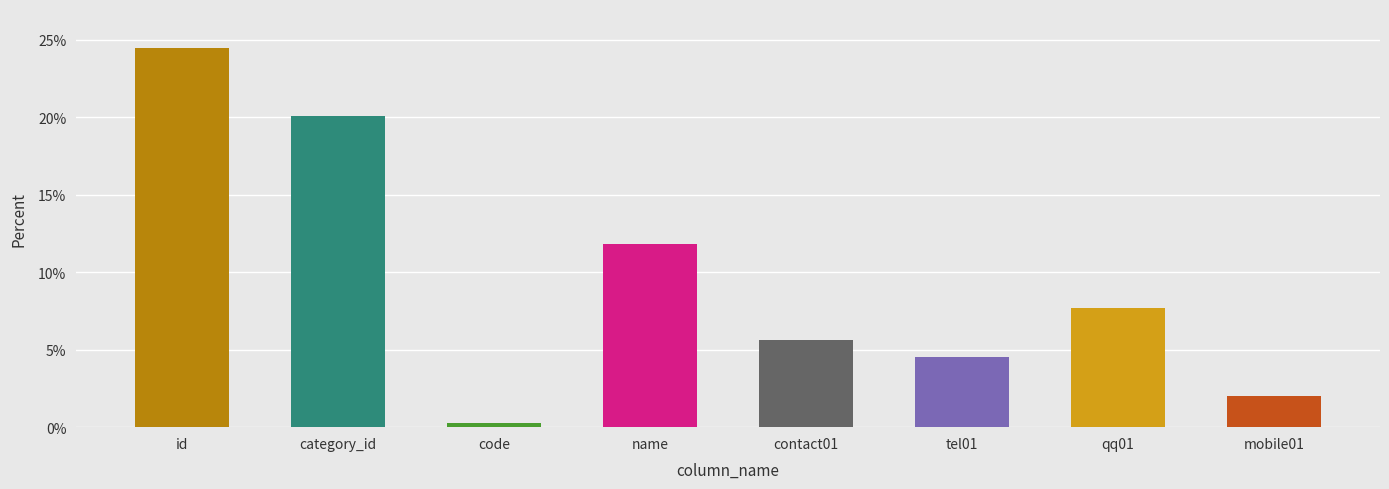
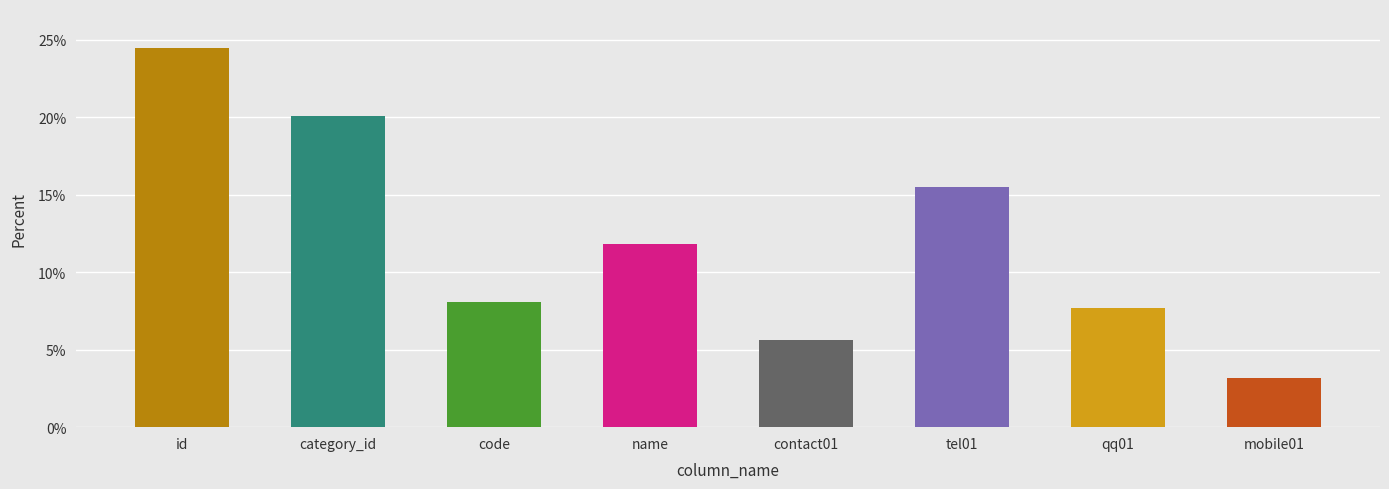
  {
    "id": "24.5%",
    "category_id": "20.1%",
-   "code": "0.3%",
+   "code": "8.1%",
    "name": "11.8%",
    "contact01": "5.6%",
-   "tel01": "4.5%",
+   "tel01": "15.5%",
    "qq01": "7.7%",
-   "mobile01": "2.0%"
+   "mobile01": "3.2%"
  }
